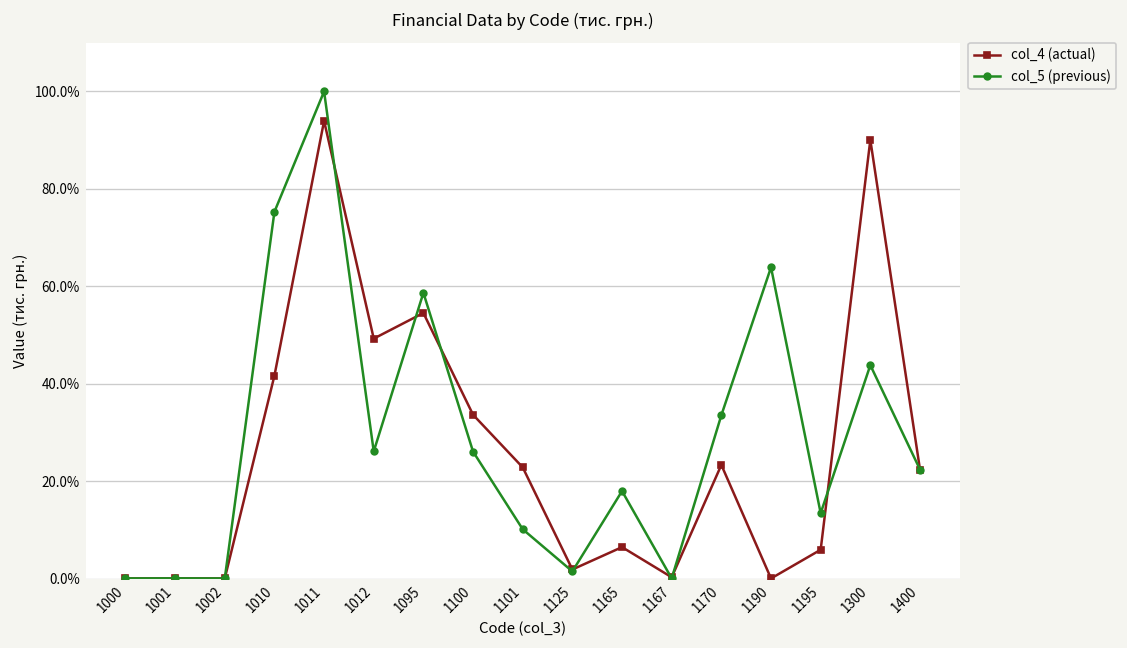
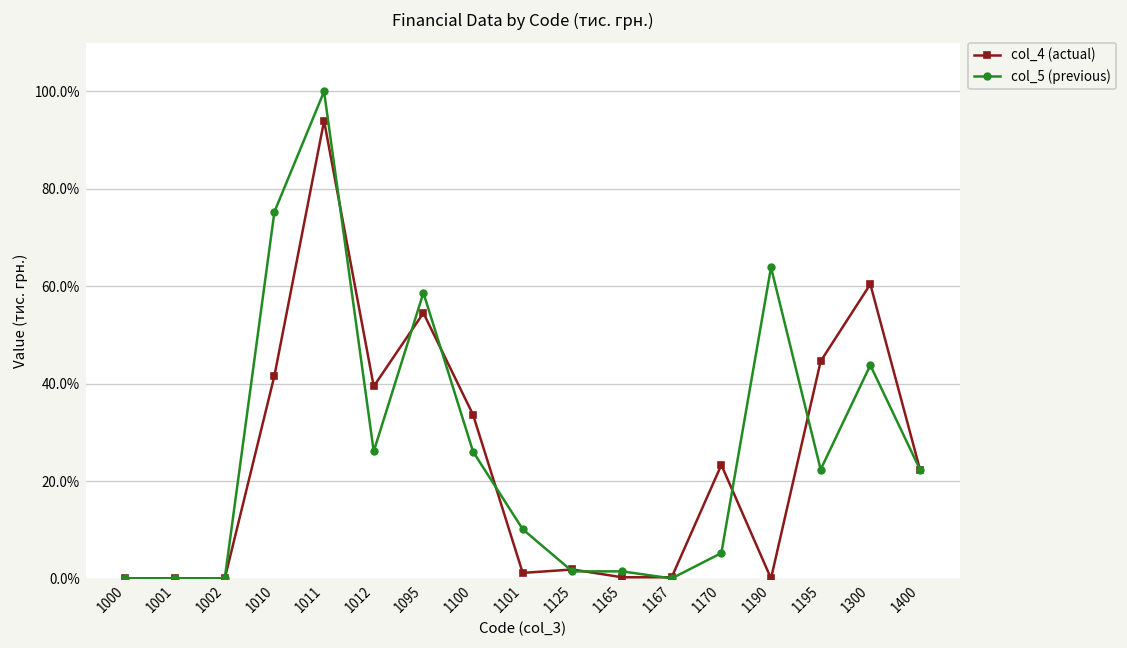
  {
    "col_4 (actual)": {
      "1010": "42%",
      "1011": "94%",
-     "1012": "49%",
+     "1012": "39%",
      "1095": "55%",
      "1100": "34%",
-     "1101": "23%",
-     "1165": "6%",
+     "1101": "1%",
+     "1165": "0%",
      "1170": "23%",
      "1190": "0%",
-     "1195": "6%",
-     "1300": "90%"
+     "1195": "45%",
+     "1300": "60%"
    },
    "col_5 (previous)": {
      "1010": "75%",
      "1011": "100%",
      "1012": "26%",
      "1095": "59%",
      "1100": "26%",
      "1101": "10%",
-     "1165": "18%",
-     "1170": "34%",
+     "1165": "1%",
+     "1170": "5%",
      "1190": "64%",
-     "1195": "13%",
+     "1195": "22%",
      "1300": "44%"
    }
  }
